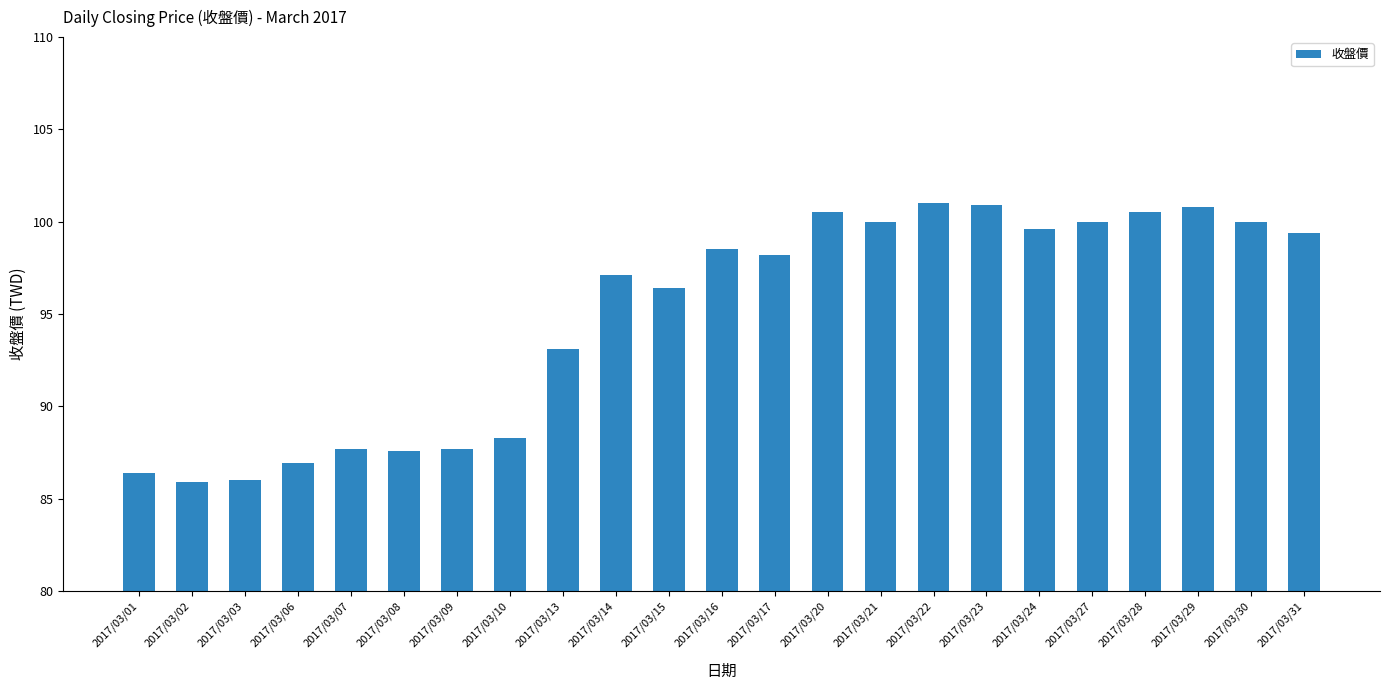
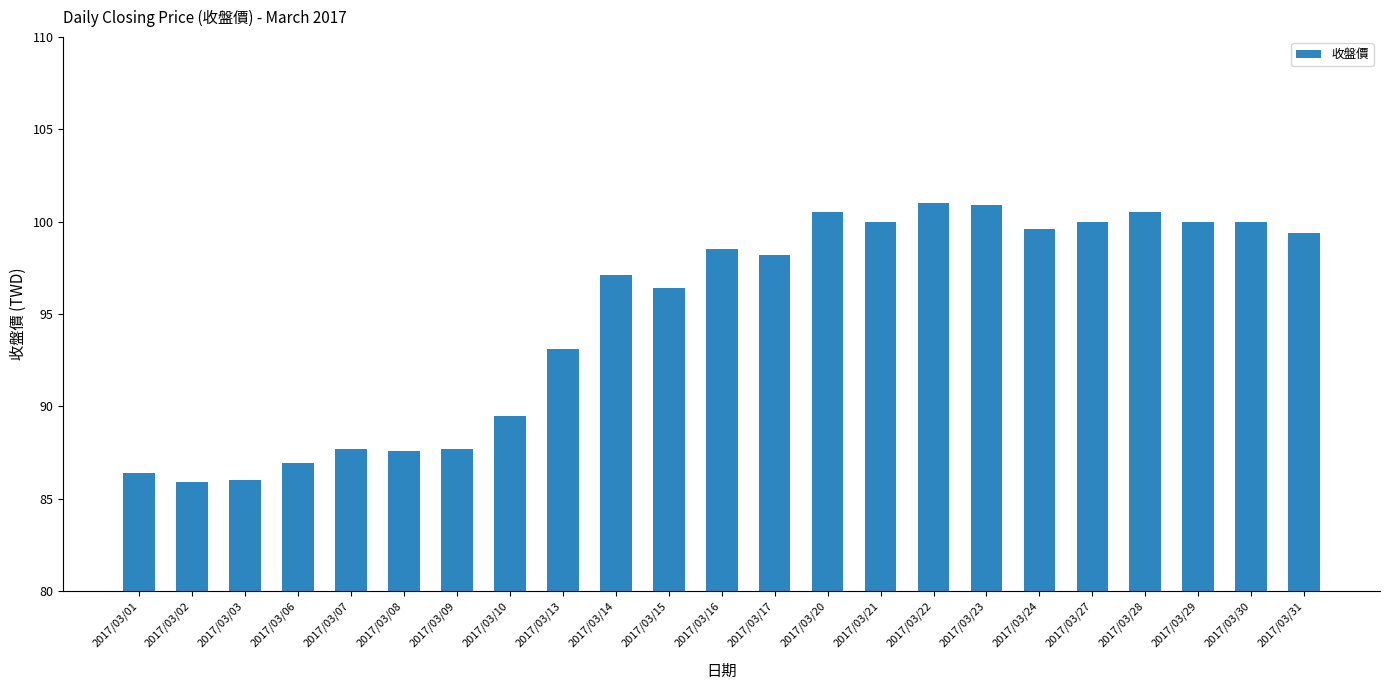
  {
    "2017/03/01": 86.4,
    "2017/03/02": 85.9,
    "2017/03/03": 86.0,
    "2017/03/06": 86.9,
    "2017/03/07": 87.7,
    "2017/03/08": 87.6,
    "2017/03/09": 87.7,
-   "2017/03/10": 88.3,
+   "2017/03/10": 89.5,
    "2017/03/13": 93.1,
    "2017/03/14": 97.1,
    "2017/03/15": 96.4,
    "2017/03/16": 98.5,
    "2017/03/17": 98.2,
    "2017/03/20": 100.5,
    "2017/03/21": 100.0,
    "2017/03/22": 101.0,
    "2017/03/23": 100.9,
    "2017/03/24": 99.6,
    "2017/03/27": 100.0,
    "2017/03/28": 100.5,
-   "2017/03/29": 100.8,
+   "2017/03/29": 100.0,
    "2017/03/30": 100.0,
    "2017/03/31": 99.4
  }
